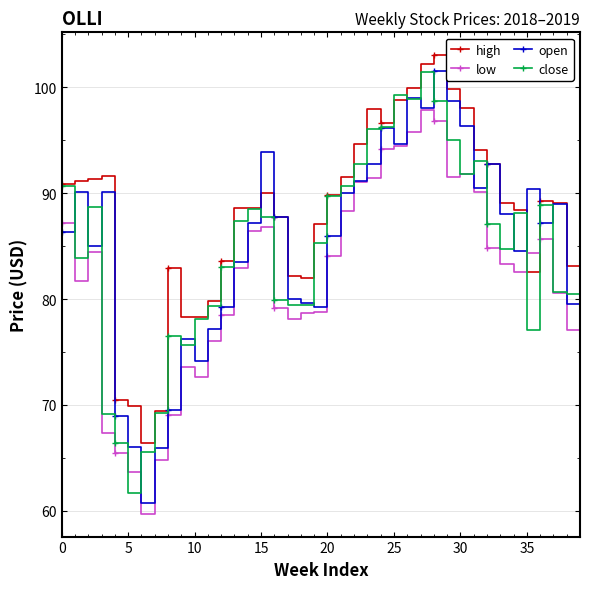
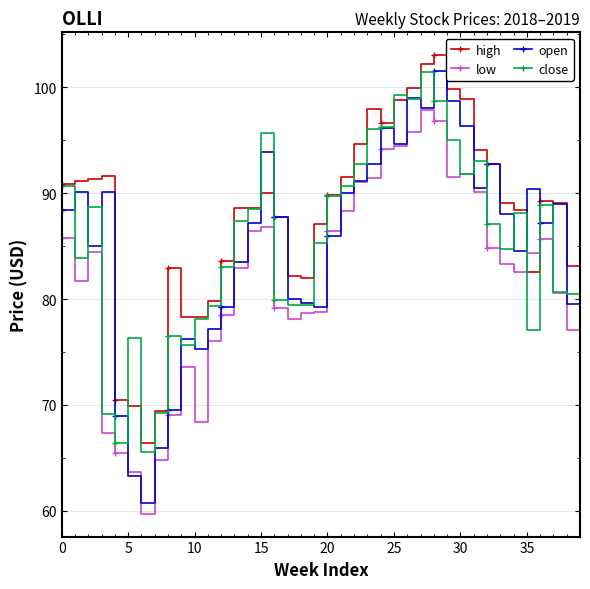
  {
    "high": {
      "5": 69.9,
      "15": 90.0,
      "25": 98.8,
-     "30": 98.0,
+     "30": 98.9,
      "35": 82.6
    },
    "low": {
-     "0": 87.2,
+     "0": 85.7,
      "5": 63.7,
-     "10": 72.6,
+     "10": 68.4,
      "15": 86.8,
-     "20": 84.0,
+     "20": 86.4,
      "35": 84.3
    },
    "open": {
-     "0": 86.3,
-     "5": 66.0,
-     "10": 74.1,
+     "0": 88.5,
+     "5": 63.3,
+     "10": 75.3,
      "15": 93.9,
      "20": 86.0,
      "30": 96.4,
      "35": 90.4
    },
    "close": {
-     "5": 61.6,
-     "15": 87.7,
+     "5": 76.3,
+     "15": 95.7,
      "25": 99.3,
      "35": 77.1
    }
  }
